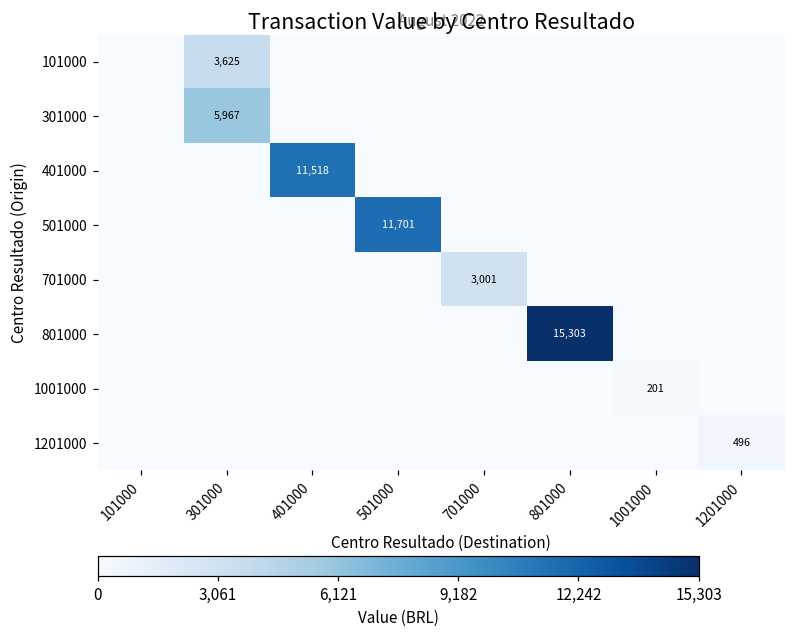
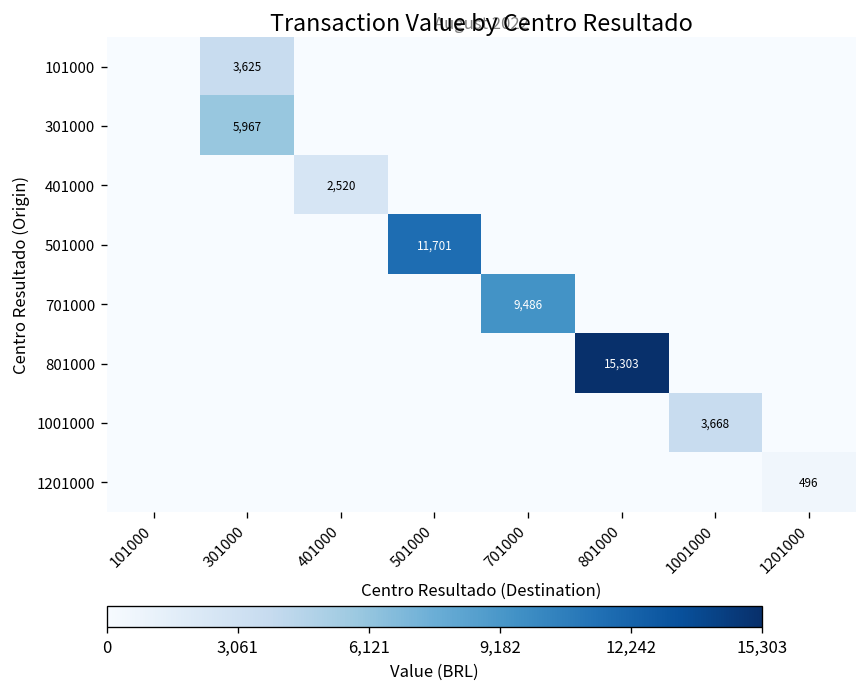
  {
    "101000": {
      "301000": "3,625"
    },
    "301000": {
      "301000": "5,967"
    },
    "401000": {
-     "401000": "11,518"
+     "401000": "2,520"
    },
    "501000": {
      "501000": "11,701"
    },
    "701000": {
-     "701000": "3,001"
+     "701000": "9,486"
    },
    "801000": {
      "801000": "15,303"
    },
    "1001000": {
-     "1001000": "201"
+     "1001000": "3,668"
    },
    "1201000": {
      "1201000": "496"
    }
  }
